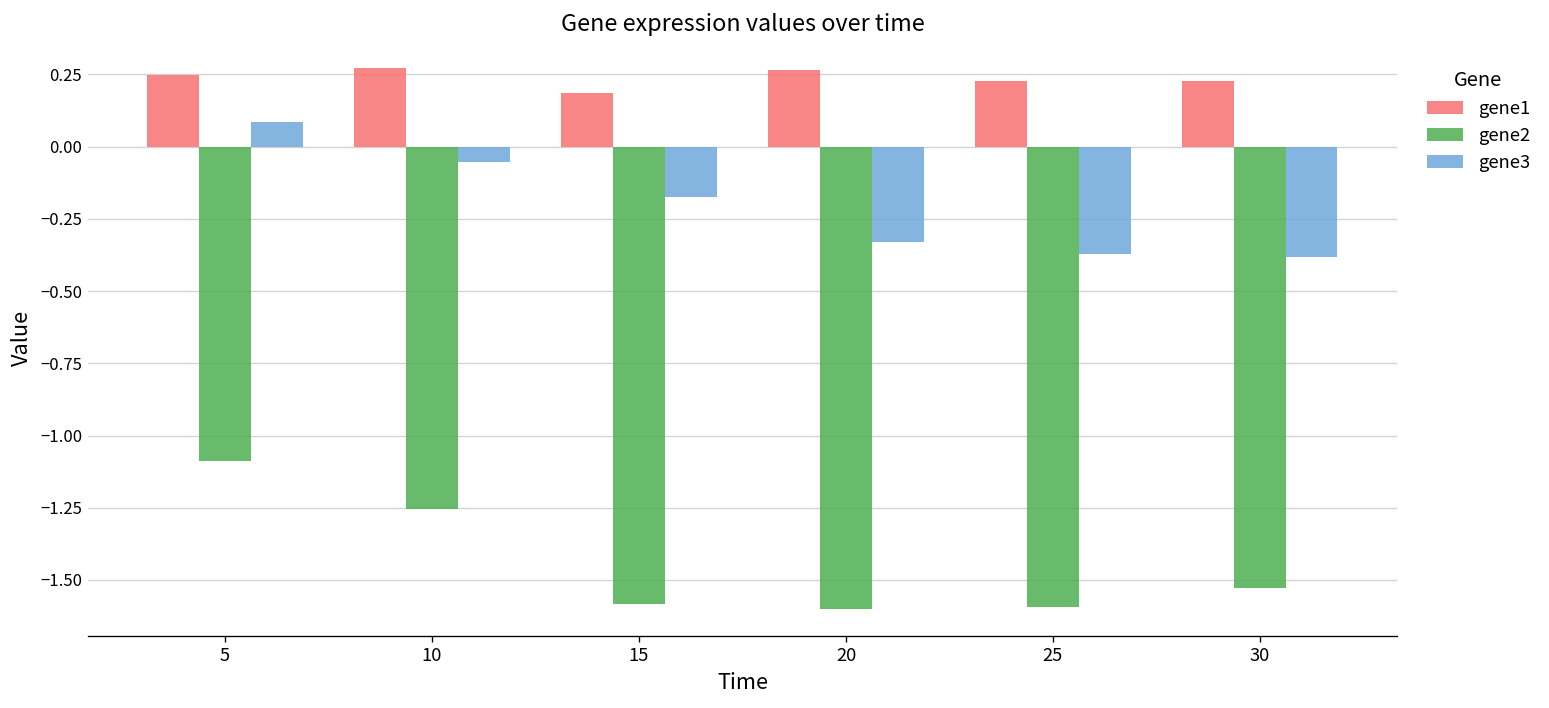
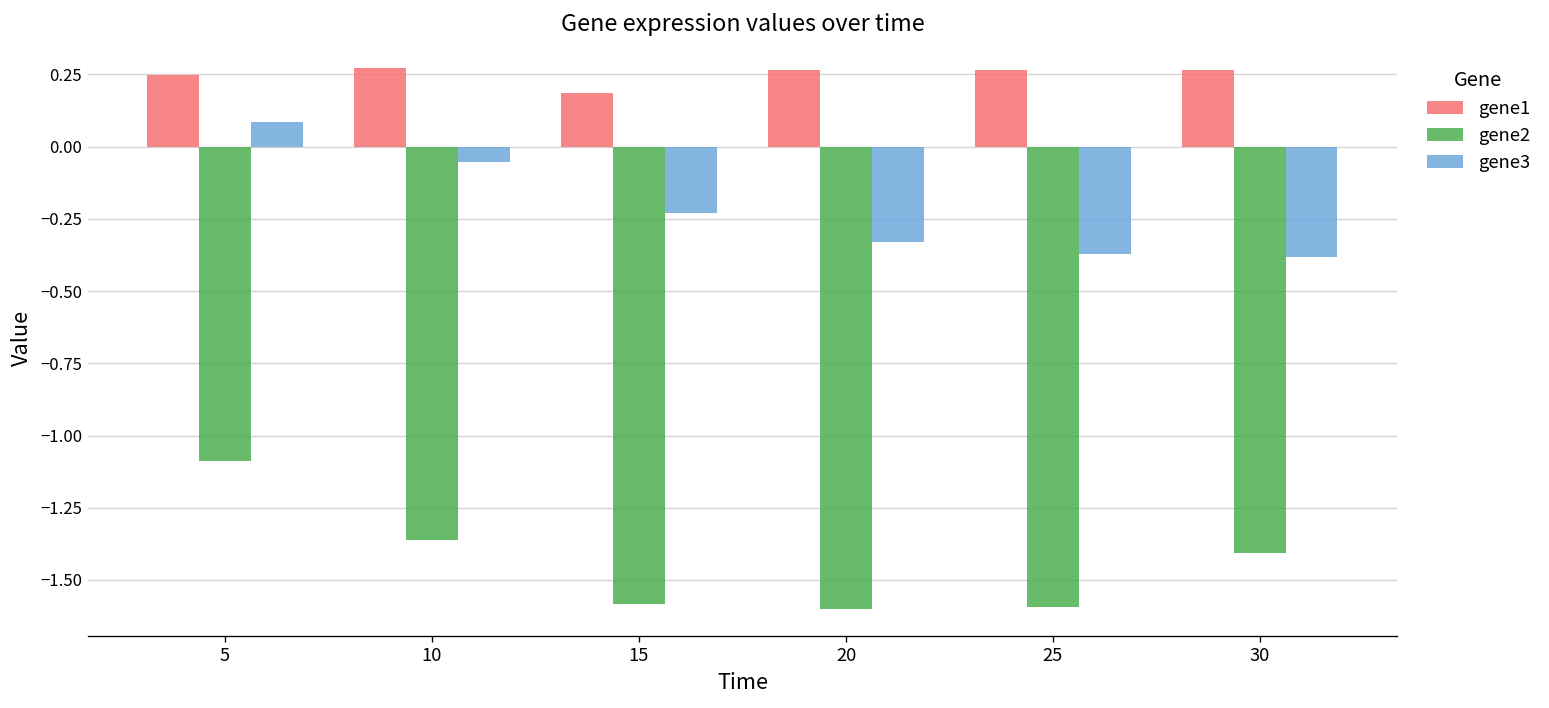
  {
    "gene1": {
      "5": 0.25,
      "10": 0.27,
      "15": 0.19,
      "20": 0.27,
-     "25": 0.23,
-     "30": 0.23
+     "25": 0.27,
+     "30": 0.27
    },
    "gene2": {
      "5": -1.09,
-     "10": -1.26,
+     "10": -1.36,
      "15": -1.58,
      "20": -1.60,
      "25": -1.59,
-     "30": -1.53
+     "30": -1.41
    },
    "gene3": {
      "5": 0.09,
      "10": -0.05,
-     "15": -0.18,
+     "15": -0.23,
      "20": -0.33,
      "25": -0.37,
      "30": -0.38
    }
  }
